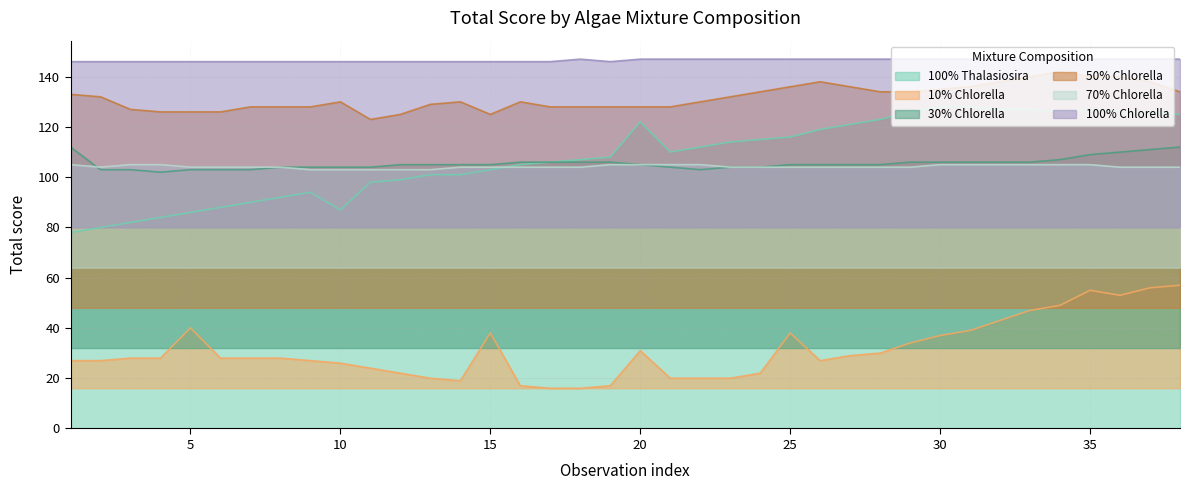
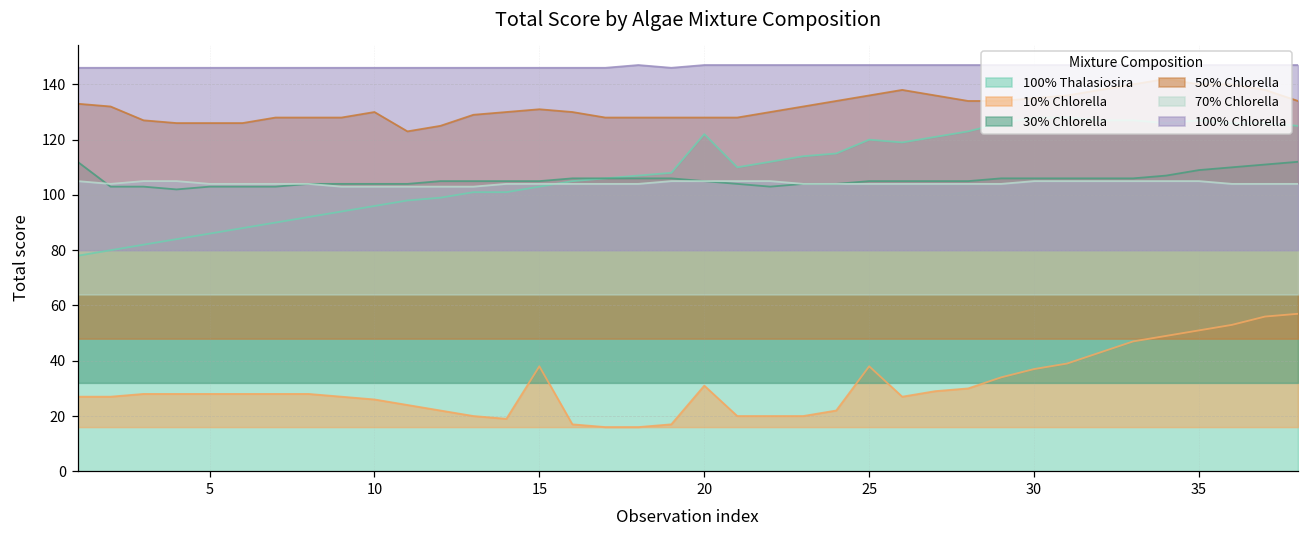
  {
    "100% Thalasiosira": {
      "5": 86,
-     "10": 87,
+     "10": 96,
      "20": 122,
-     "25": 116
+     "25": 120
    },
    "10% Chlorella": {
-     "5": 40,
+     "5": 28,
      "10": 26,
      "15": 38,
      "20": 31,
      "25": 38,
      "30": 37,
-     "35": 55
+     "35": 51
    },
    "30% Chlorella": {
      "30": 106,
      "35": 109
    },
    "50% Chlorella": {
      "5": 126,
      "10": 130,
-     "15": 125,
+     "15": 131,
      "20": 128,
      "25": 136
    },
    "70% Chlorella": {
      "30": 105,
      "35": 105
    },
    "100% Chlorella": {
      "5": 146,
      "10": 146,
      "15": 146,
      "20": 147,
      "25": 147
    }
  }
